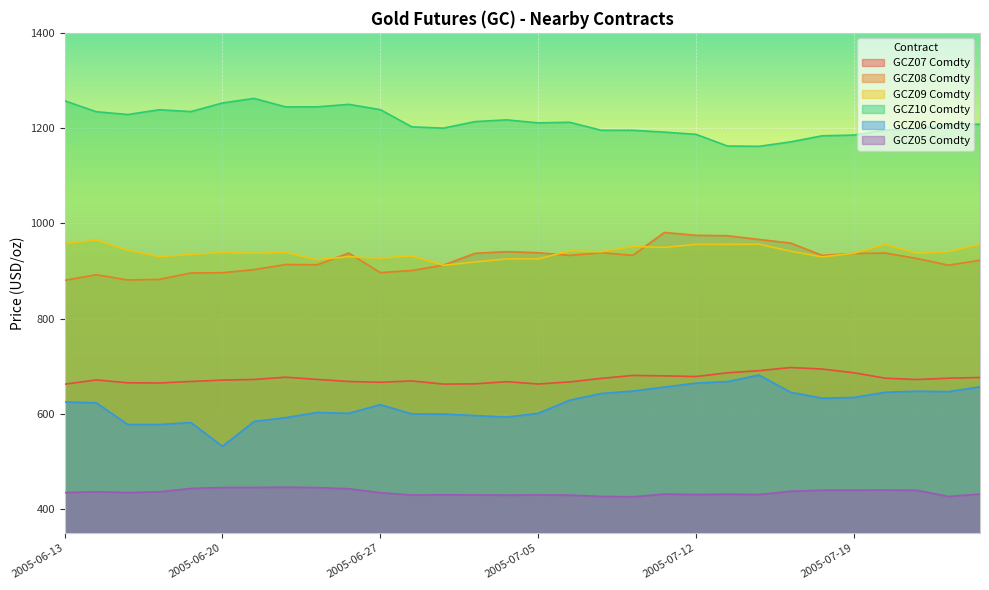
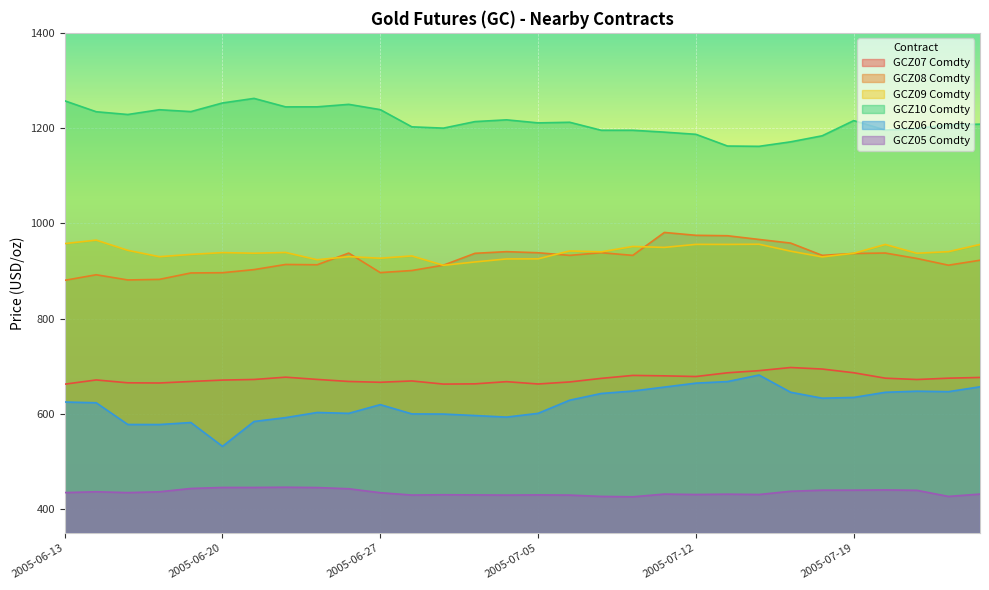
  {
    "GCZ10 Comdty": {
      "2005-06-13": 1260,
      "2005-06-20": 1250,
      "2005-06-27": 1240,
      "2005-07-05": 1210,
      "2005-07-12": 1190,
-     "2005-07-19": 1190
+     "2005-07-19": 1220
    },
    "GCZ06 Comdty": {
      "2005-06-13": 630,
      "2005-06-20": 530,
      "2005-06-27": 620,
      "2005-07-05": 600,
      "2005-07-12": 660,
      "2005-07-19": 630
    },
    "GCZ05 Comdty": {
      "2005-06-13": 430,
      "2005-06-20": 450,
      "2005-06-27": 430,
      "2005-07-05": 430,
      "2005-07-12": 430,
      "2005-07-19": 440
    }
  }
